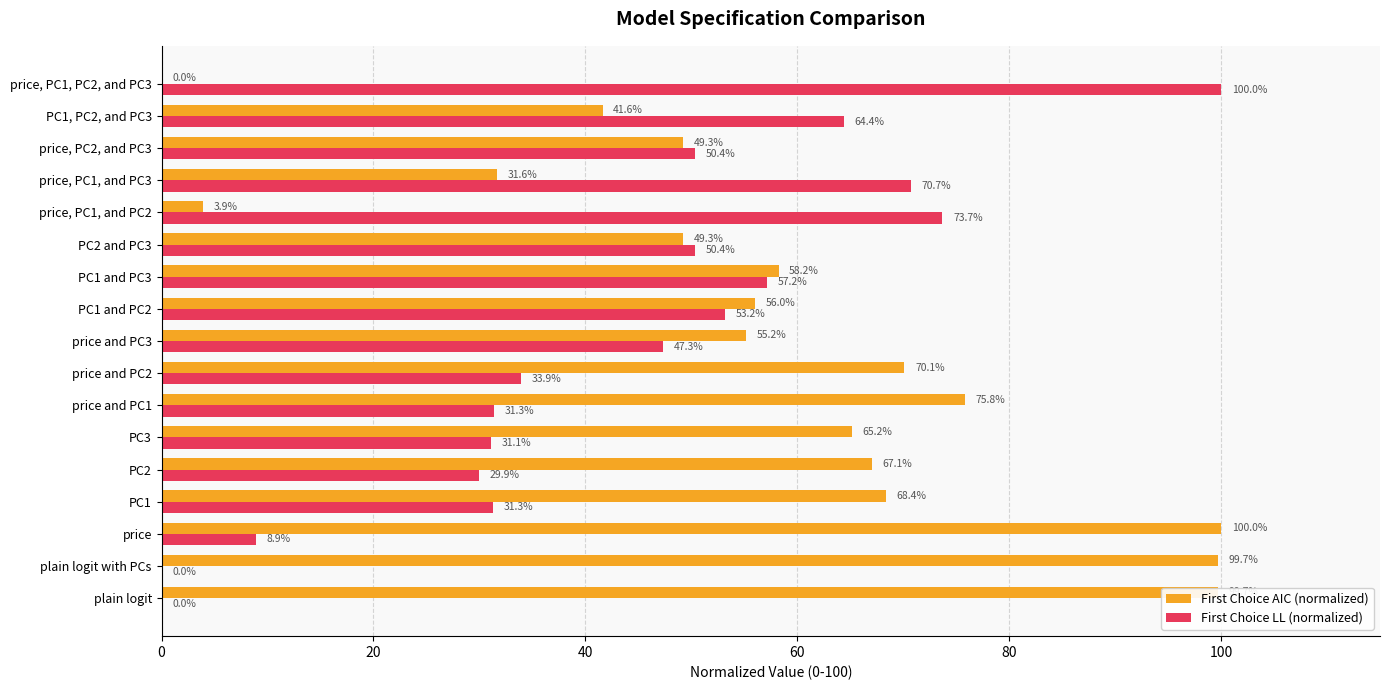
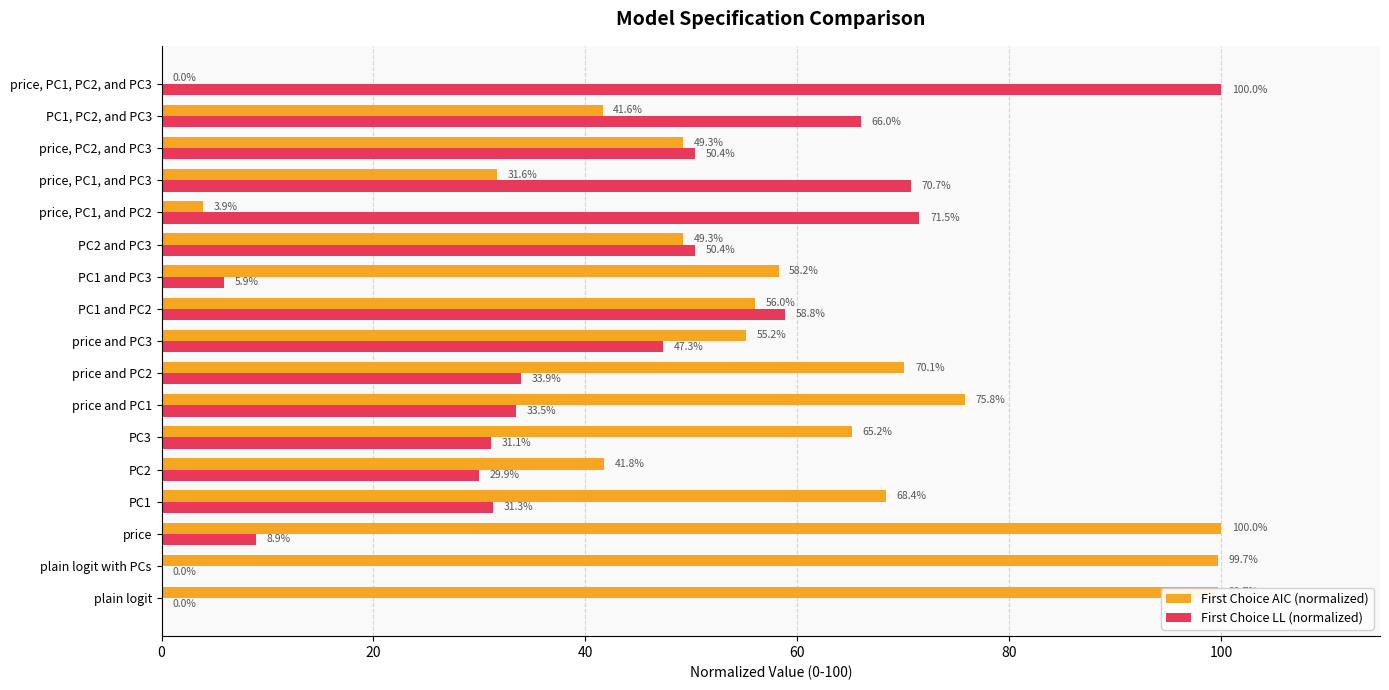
  {
    "First Choice AIC (normalized)": {
      "price, PC1, PC2, and PC3": "0.0%",
      "PC1, PC2, and PC3": "41.6%",
      "price, PC2, and PC3": "49.3%",
      "price, PC1, and PC3": "31.6%",
      "price, PC1, and PC2": "3.9%",
      "PC2 and PC3": "49.3%",
      "PC1 and PC3": "58.2%",
      "PC1 and PC2": "56.0%",
      "price and PC3": "55.2%",
      "price and PC2": "70.1%",
      "price and PC1": "75.8%",
      "PC3": "65.2%",
-     "PC2": "67.1%",
+     "PC2": "41.8%",
      "PC1": "68.4%",
      "price": "100.0%",
      "plain logit with PCs": "99.7%"
    },
    "First Choice LL (normalized)": {
      "price, PC1, PC2, and PC3": "100.0%",
-     "PC1, PC2, and PC3": "64.4%",
+     "PC1, PC2, and PC3": "66.0%",
      "price, PC2, and PC3": "50.4%",
      "price, PC1, and PC3": "70.7%",
-     "price, PC1, and PC2": "73.7%",
+     "price, PC1, and PC2": "71.5%",
      "PC2 and PC3": "50.4%",
-     "PC1 and PC3": "57.2%",
-     "PC1 and PC2": "53.2%",
+     "PC1 and PC3": "5.9%",
+     "PC1 and PC2": "58.8%",
      "price and PC3": "47.3%",
      "price and PC2": "33.9%",
-     "price and PC1": "31.3%",
+     "price and PC1": "33.5%",
      "PC3": "31.1%",
      "PC2": "29.9%",
      "PC1": "31.3%",
      "price": "8.9%",
      "plain logit with PCs": "0.0%",
      "plain logit": "0.0%"
    }
  }
